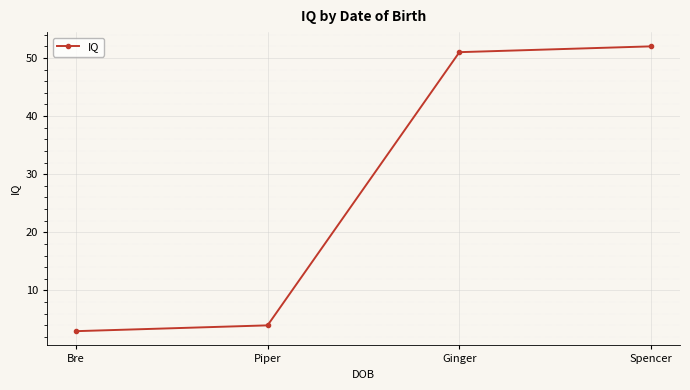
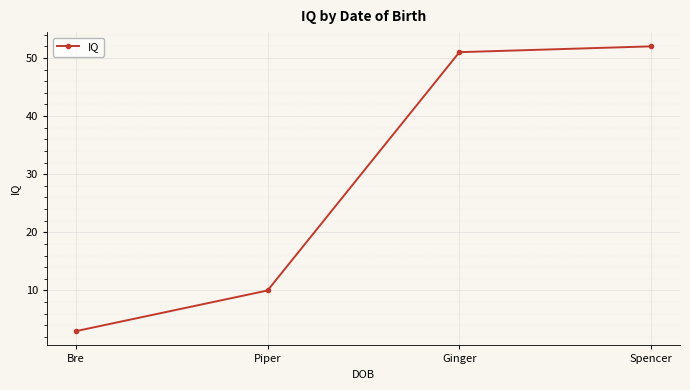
  {
    "Bre": 3,
-   "Piper": 4,
+   "Piper": 10,
    "Ginger": 51,
    "Spencer": 52
  }
